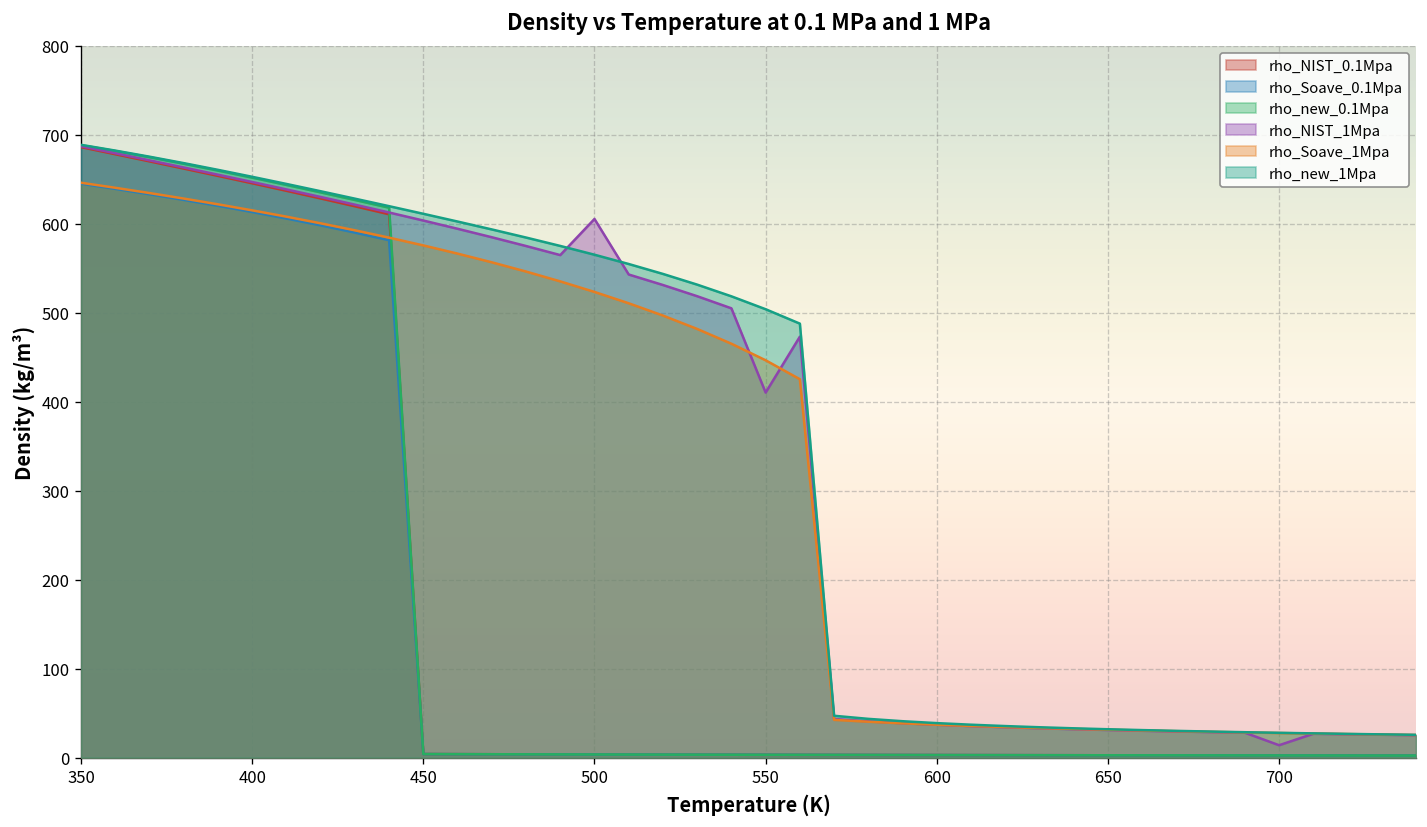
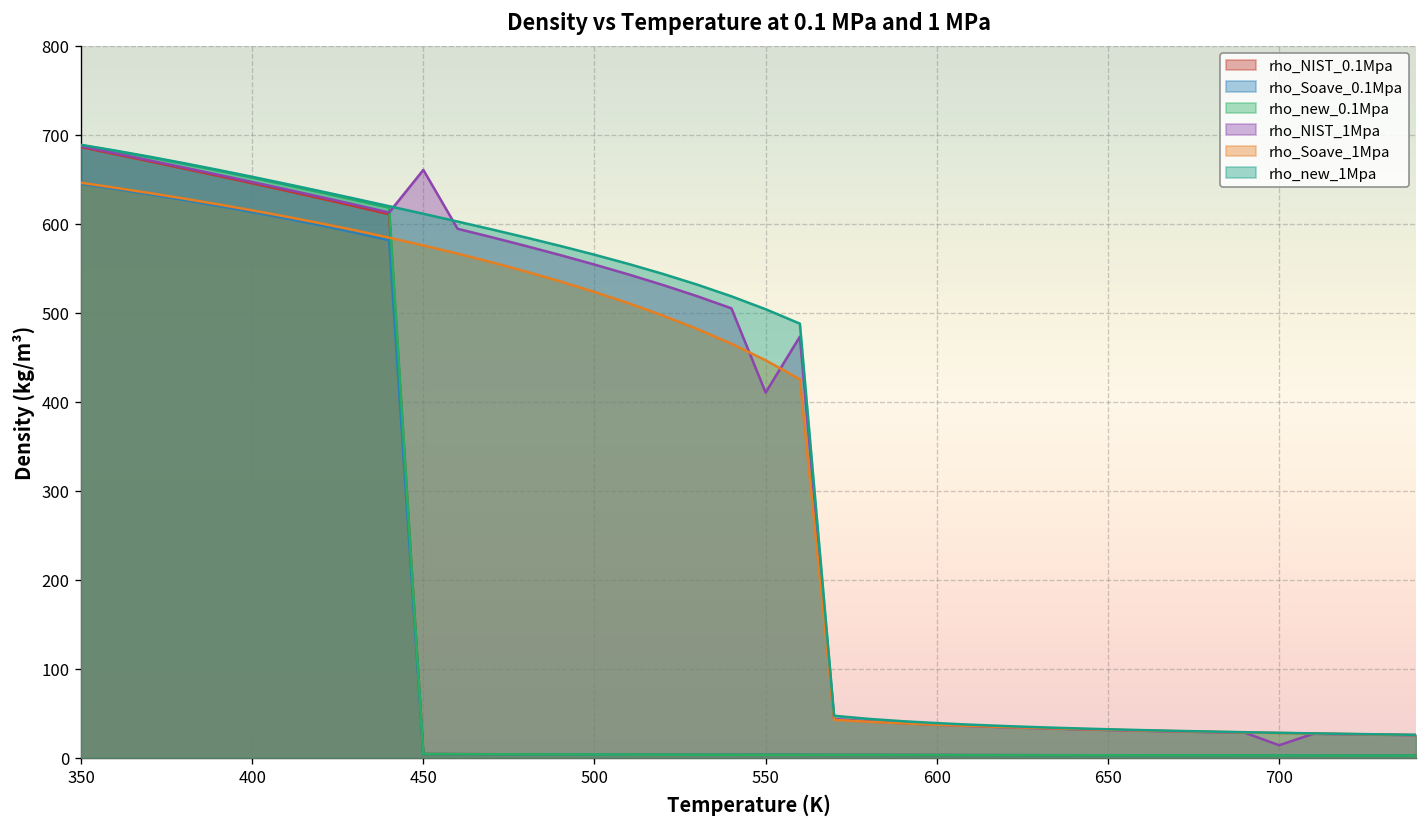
  {
    "rho_NIST_1Mpa": {
-     "450": 600,
-     "500": 610,
+     "450": 660,
+     "500": 550,
      "550": 410,
      "700": 10
    }
  }
